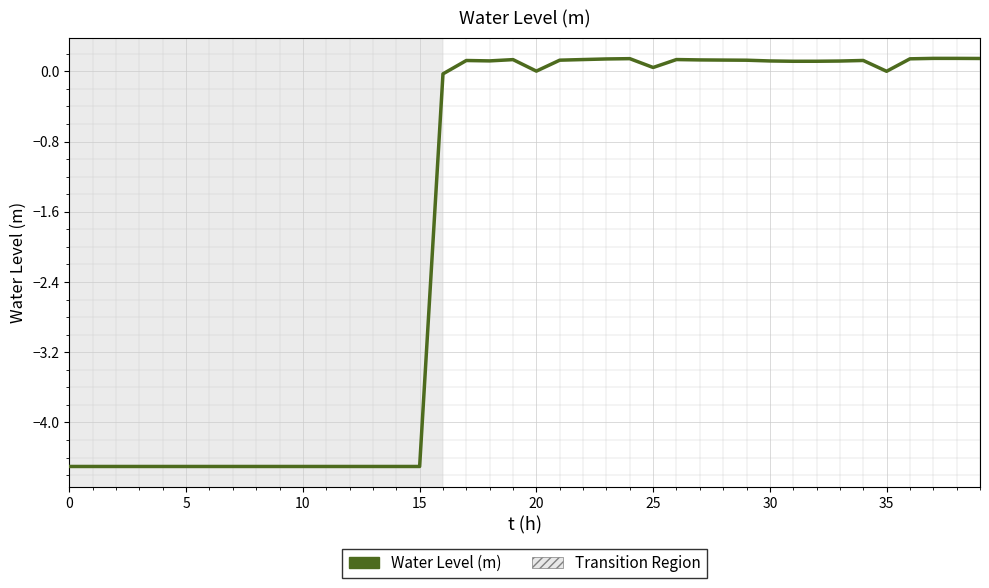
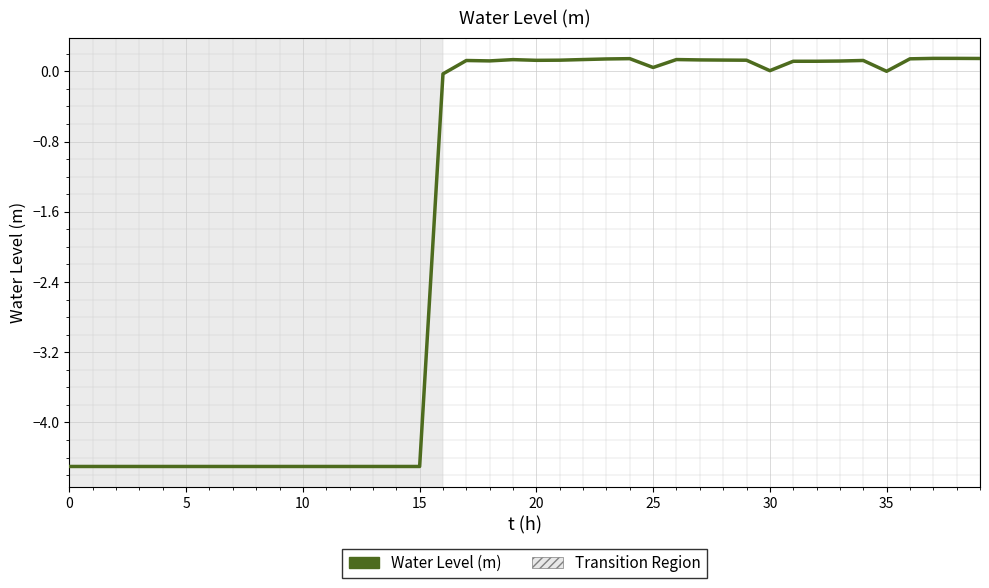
  {
    "0": -4.5,
    "5": -4.5,
    "10": -4.5,
    "15": -4.5,
-   "20": 0.0,
+   "20": 0.1,
    "25": 0.0,
-   "30": 0.1,
+   "30": 0.0,
    "35": 0.0
  }
